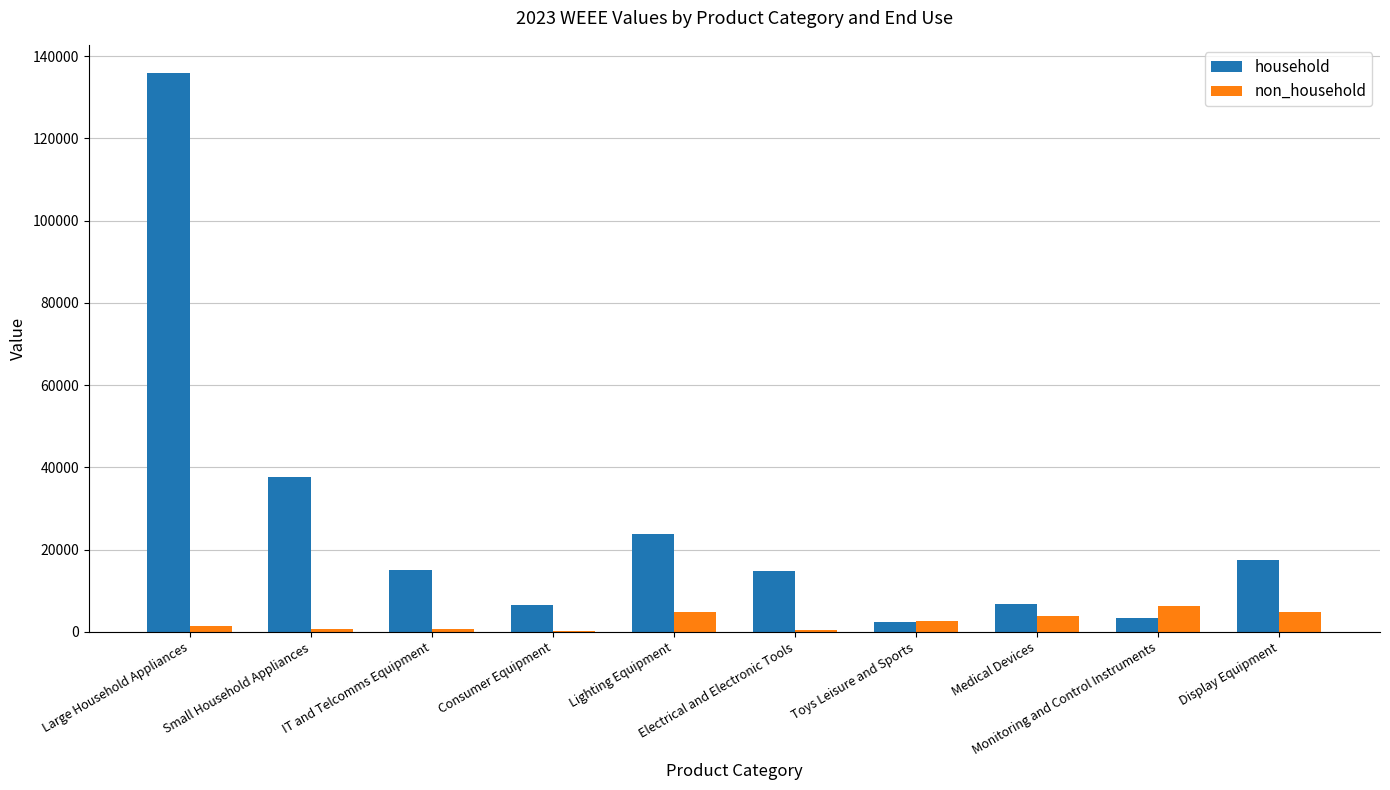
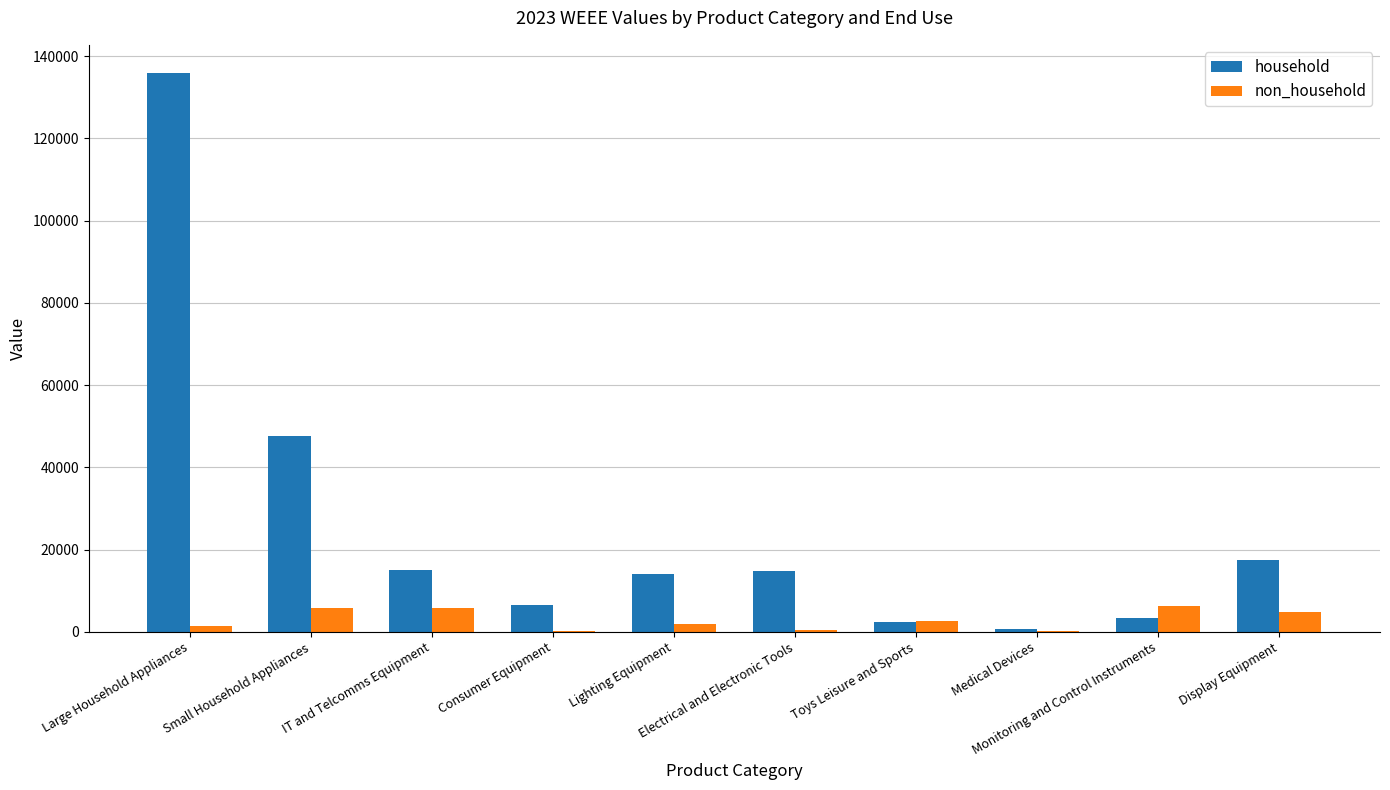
  {
    "household": {
      "Large Household Appliances": 136000,
-     "Small Household Appliances": 38000,
+     "Small Household Appliances": 48000,
      "IT and Telcomms Equipment": 15000,
      "Consumer Equipment": 6000,
-     "Lighting Equipment": 24000,
+     "Lighting Equipment": 14000,
      "Electrical and Electronic Tools": 15000,
      "Toys Leisure and Sports": 2000,
-     "Medical Devices": 7000,
+     "Medical Devices": 1000,
      "Monitoring and Control Instruments": 3000,
      "Display Equipment": 17000
    },
    "non_household": {
      "Large Household Appliances": 1000,
-     "Small Household Appliances": 1000,
-     "IT and Telcomms Equipment": 1000,
-     "Lighting Equipment": 5000,
+     "Small Household Appliances": 6000,
+     "IT and Telcomms Equipment": 6000,
+     "Lighting Equipment": 2000,
      "Toys Leisure and Sports": 3000,
-     "Medical Devices": 4000,
+     "Medical Devices": 0,
      "Monitoring and Control Instruments": 6000,
      "Display Equipment": 5000
    }
  }
